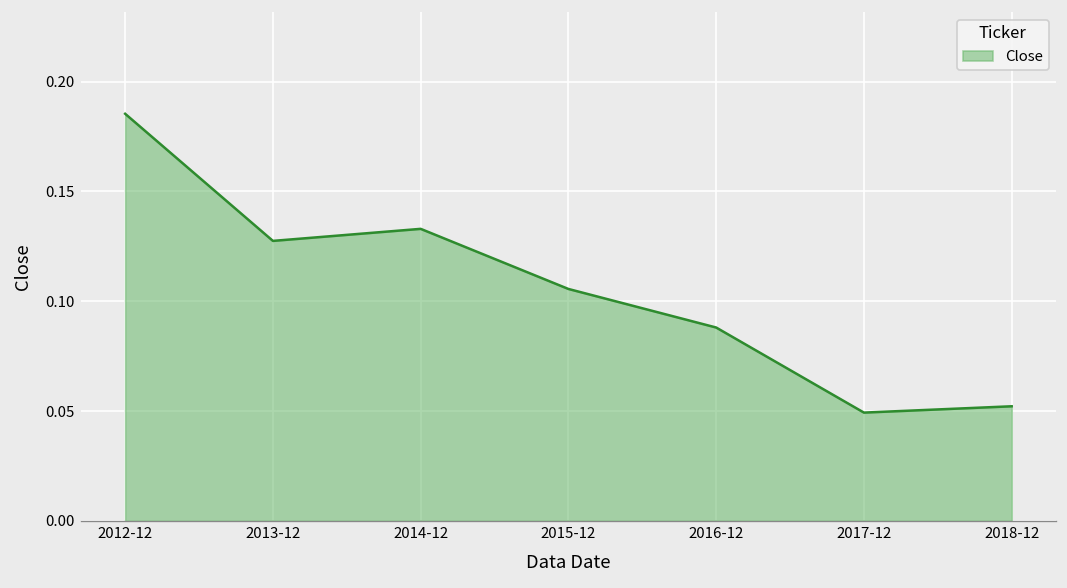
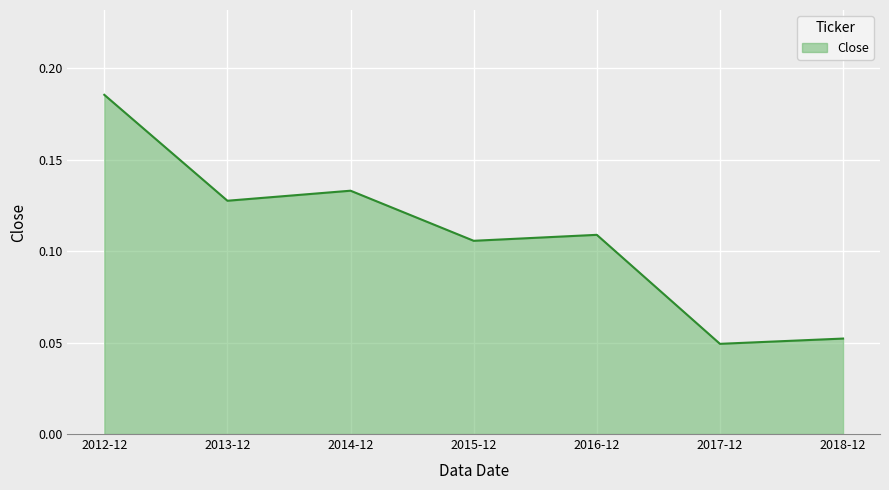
  {
    "2012-12": 0.185,
    "2013-12": 0.127,
    "2014-12": 0.133,
    "2015-12": 0.106,
-   "2016-12": 0.088,
+   "2016-12": 0.109,
    "2017-12": 0.049,
    "2018-12": 0.052
  }
